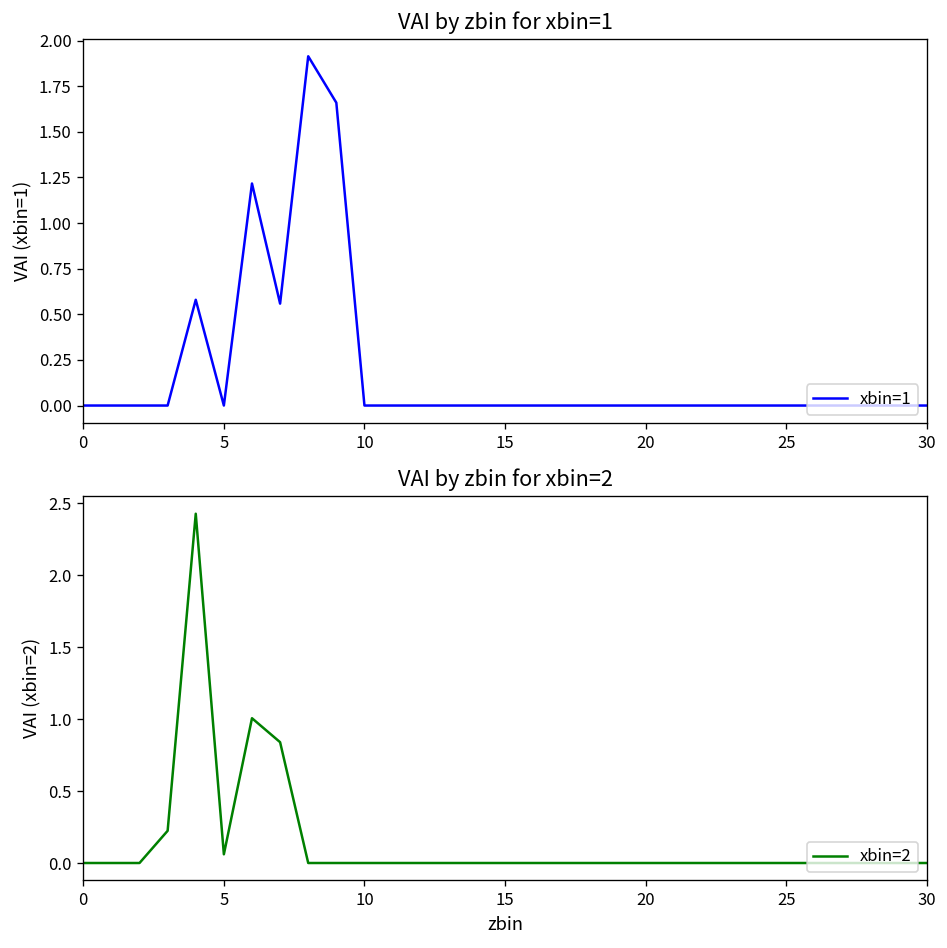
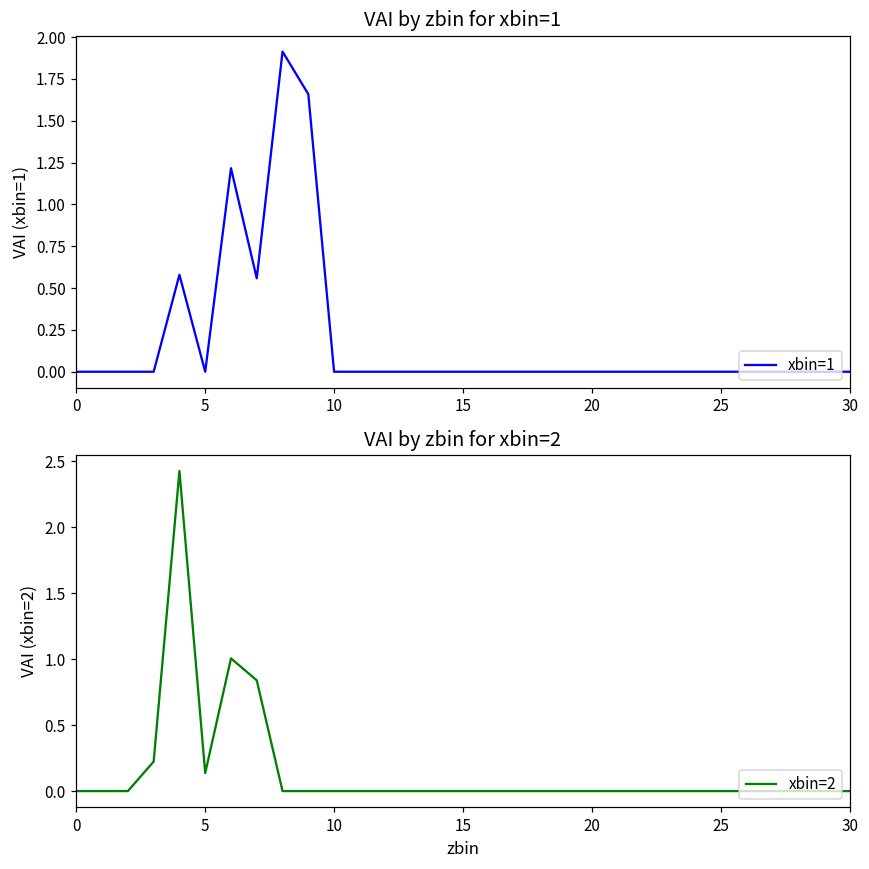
  {
    "VAI by zbin for xbin=1": {
      "0": 0.00,
      "5": 0.00,
      "10": 0.00,
      "15": 0.00,
      "20": 0.00,
      "25": 0.00,
      "30": 0.00
    },
    "VAI by zbin for xbin=2": {
      "0": 0.00,
-     "5": 0.06,
+     "5": 0.14,
      "10": 0.00,
      "15": 0.00,
      "20": 0.00,
      "25": 0.00,
      "30": 0.00
    }
  }
